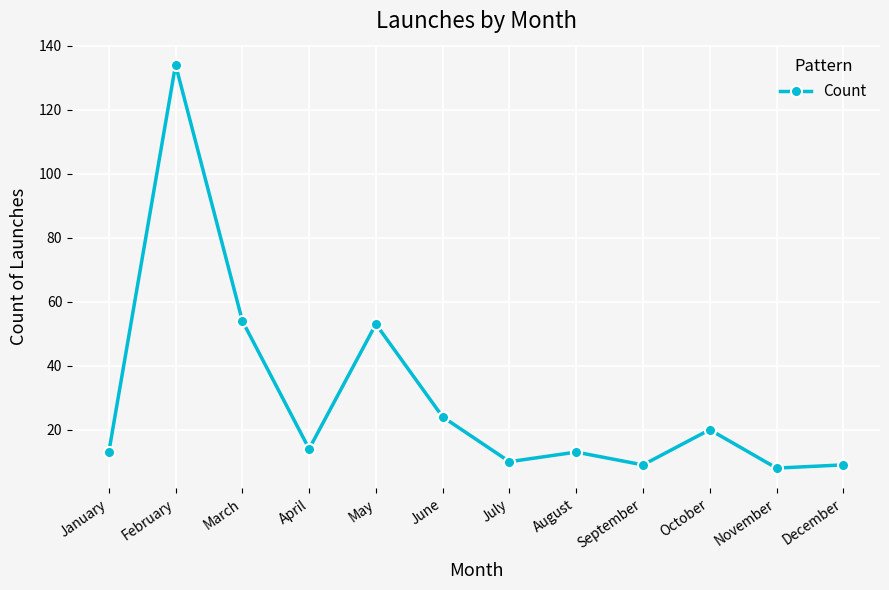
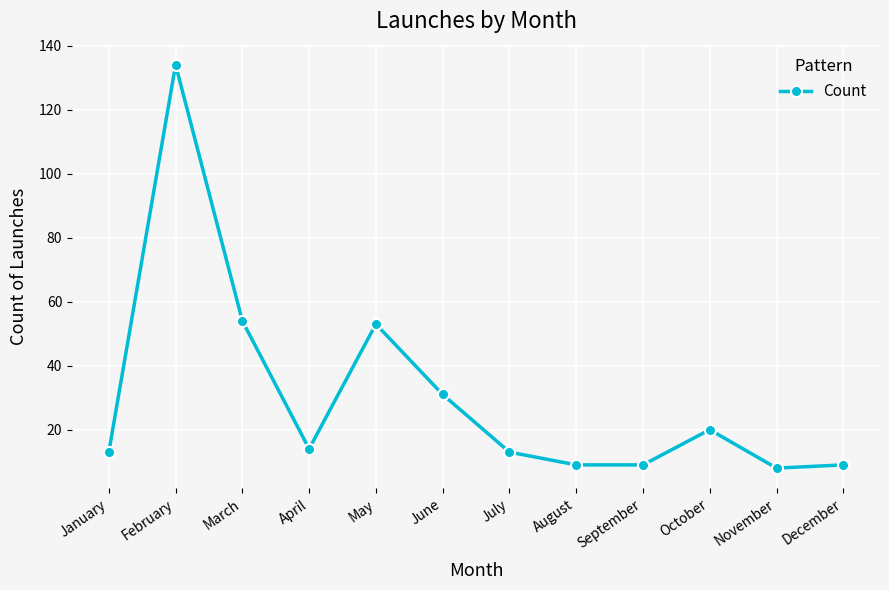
  {
    "January": 13,
    "February": 134,
    "March": 54,
    "April": 14,
    "May": 53,
-   "June": 24,
-   "July": 10,
-   "August": 13,
+   "June": 31,
+   "July": 13,
+   "August": 9,
    "September": 9,
    "October": 20,
    "November": 8,
    "December": 9
  }
